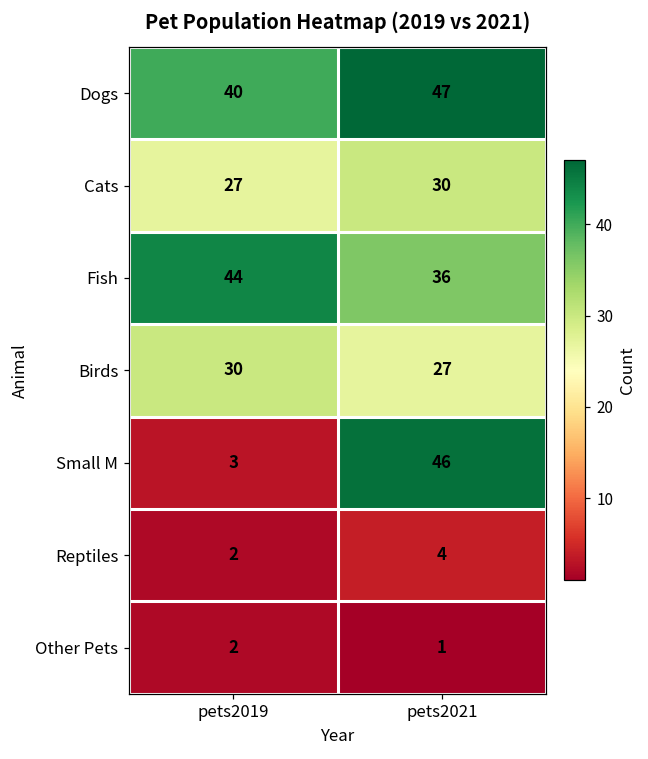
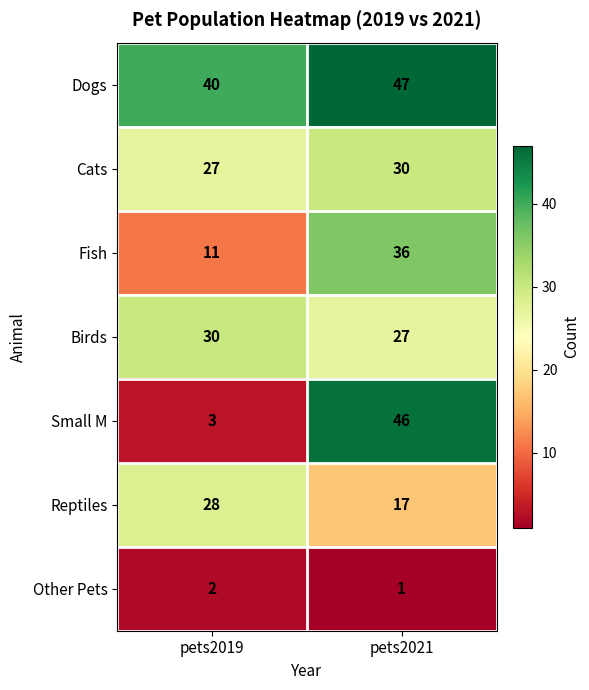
  {
    "Dogs": {
      "pets2019": 40,
      "pets2021": 47
    },
    "Cats": {
      "pets2019": 27,
      "pets2021": 30
    },
    "Fish": {
-     "pets2019": 44,
+     "pets2019": 11,
      "pets2021": 36
    },
    "Birds": {
      "pets2019": 30,
      "pets2021": 27
    },
    "Small M": {
      "pets2019": 3,
      "pets2021": 46
    },
    "Reptiles": {
-     "pets2019": 2,
-     "pets2021": 4
+     "pets2019": 28,
+     "pets2021": 17
    },
    "Other Pets": {
      "pets2019": 2,
      "pets2021": 1
    }
  }
